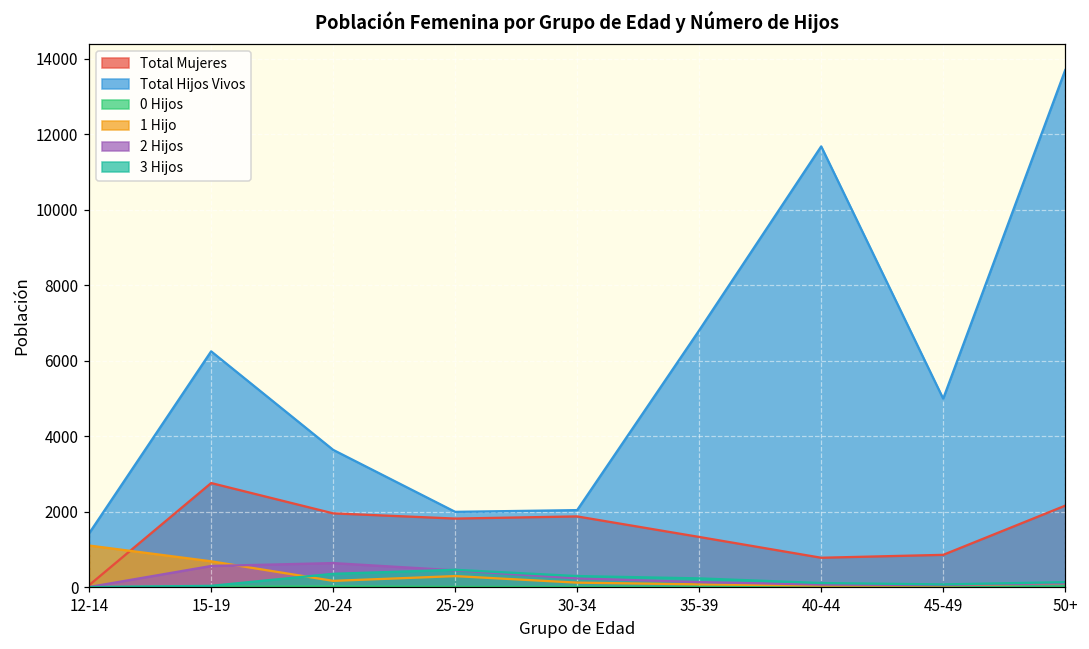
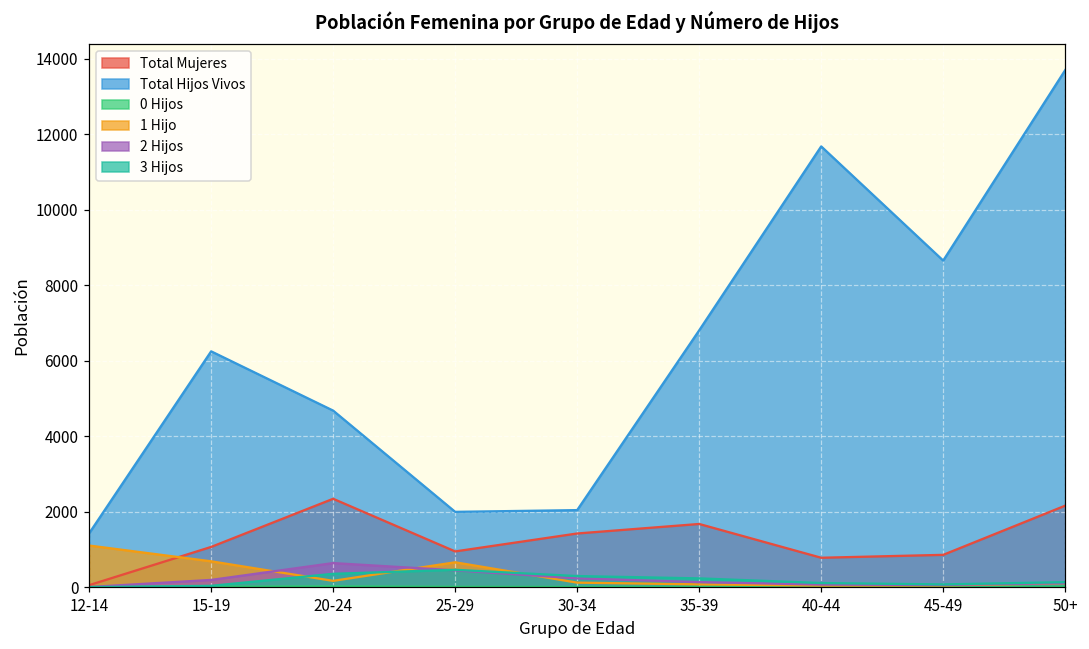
  {
    "Total Mujeres": {
-     "15-19": 2800,
-     "20-24": 2000,
-     "25-29": 1800,
-     "30-34": 1900,
-     "35-39": 1300,
+     "15-19": 1100,
+     "20-24": 2300,
+     "25-29": 900,
+     "30-34": 1400,
+     "35-39": 1700,
      "40-44": 800,
      "45-49": 900,
      "50+": 2200
    },
    "Total Hijos Vivos": {
      "12-14": 1400,
      "15-19": 6200,
-     "20-24": 3600,
+     "20-24": 4700,
      "25-29": 2000,
      "30-34": 2000,
      "35-39": 6800,
      "40-44": 11700,
-     "45-49": 5000,
+     "45-49": 8600,
      "50+": 13700
    },
    "1 Hijo": {
      "12-14": 1100,
      "15-19": 700,
      "20-24": 200,
-     "25-29": 300,
+     "25-29": 700,
      "30-34": 100
    },
    "2 Hijos": {
-     "15-19": 600,
+     "15-19": 200,
      "20-24": 600
    }
  }
